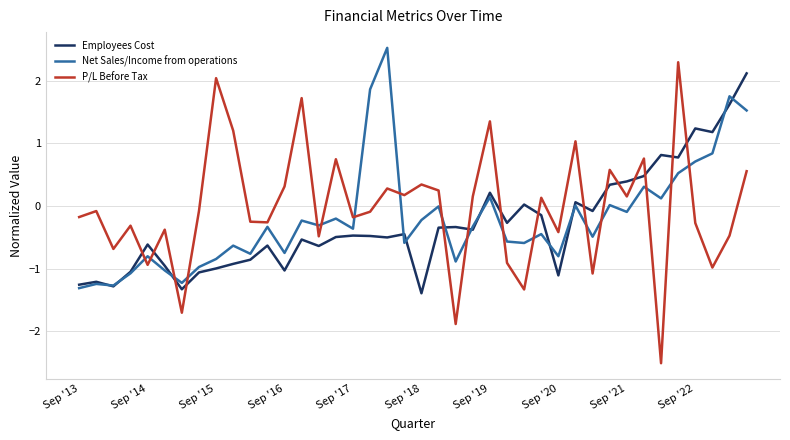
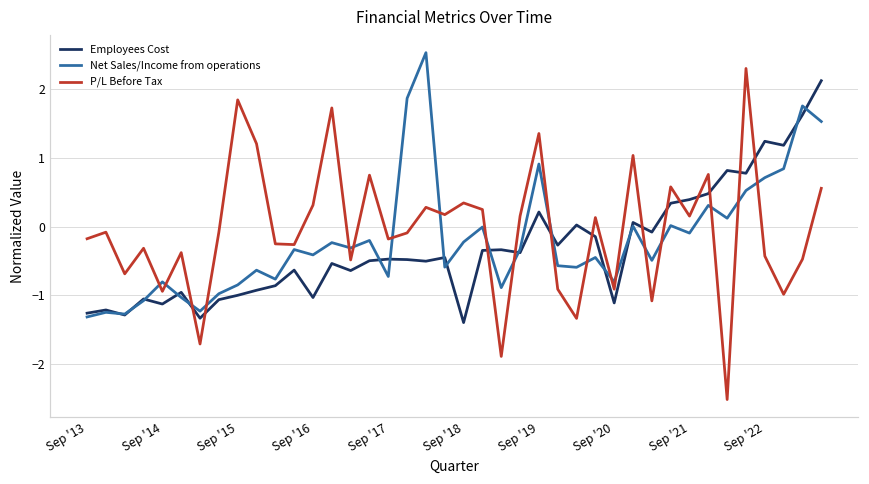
  {
    "Employees Cost": {
      "Sep '13": -1.3,
-     "Sep '14": -0.6,
+     "Sep '14": -1.1,
      "Sep '15": -1.0,
      "Sep '16": -1.0,
      "Sep '17": -0.5,
      "Sep '18": -1.4,
      "Sep '19": 0.2,
      "Sep '20": -1.1,
      "Sep '21": 0.4,
      "Sep '22": 1.2
    },
    "Net Sales/Income from operations": {
      "Sep '13": -1.3,
      "Sep '14": -0.8,
      "Sep '15": -0.8,
-     "Sep '16": -0.7,
-     "Sep '17": -0.4,
+     "Sep '16": -0.4,
+     "Sep '17": -0.7,
      "Sep '18": -0.2,
-     "Sep '19": 0.1,
+     "Sep '19": 0.9,
      "Sep '20": -0.8,
      "Sep '21": -0.1,
      "Sep '22": 0.7
    },
    "P/L Before Tax": {
      "Sep '13": -0.2,
      "Sep '14": -0.9,
-     "Sep '15": 2.0,
+     "Sep '15": 1.8,
      "Sep '16": 0.3,
      "Sep '17": -0.2,
      "Sep '18": 0.3,
      "Sep '19": 1.4,
-     "Sep '20": -0.4,
+     "Sep '20": -0.9,
      "Sep '21": 0.2,
-     "Sep '22": -0.3
+     "Sep '22": -0.4
    }
  }
